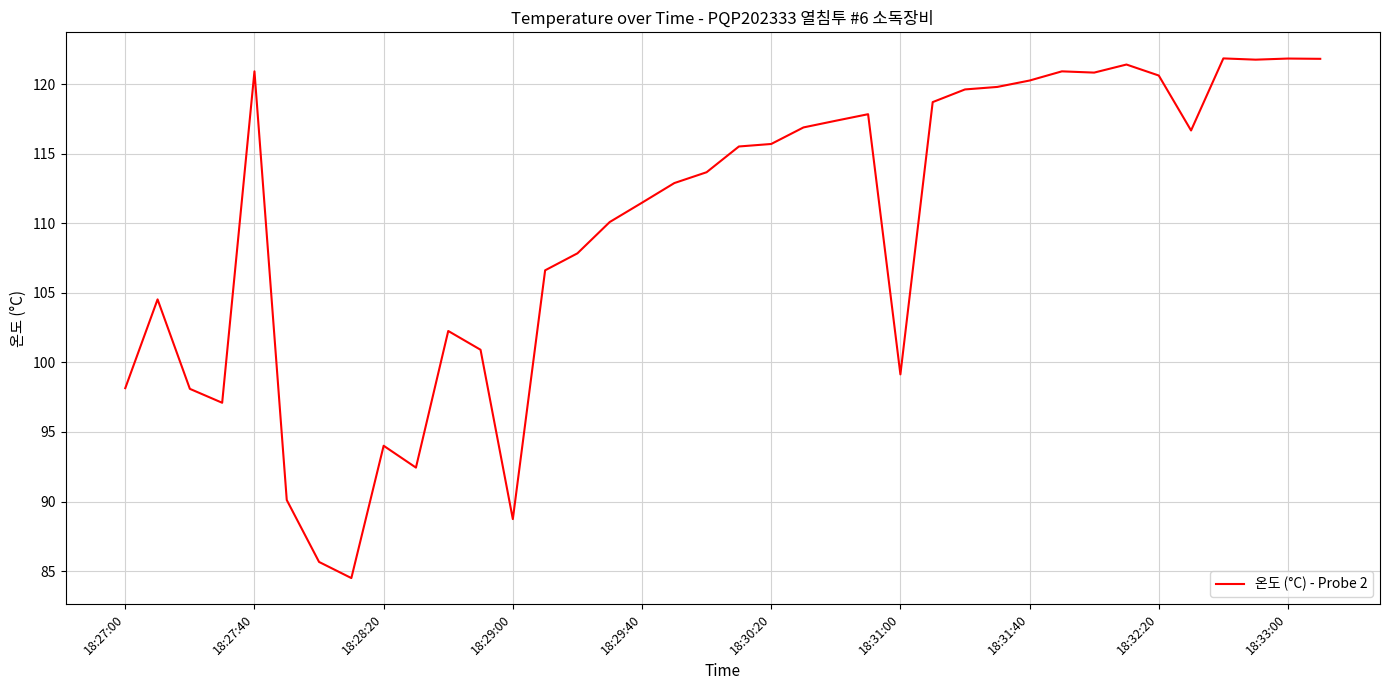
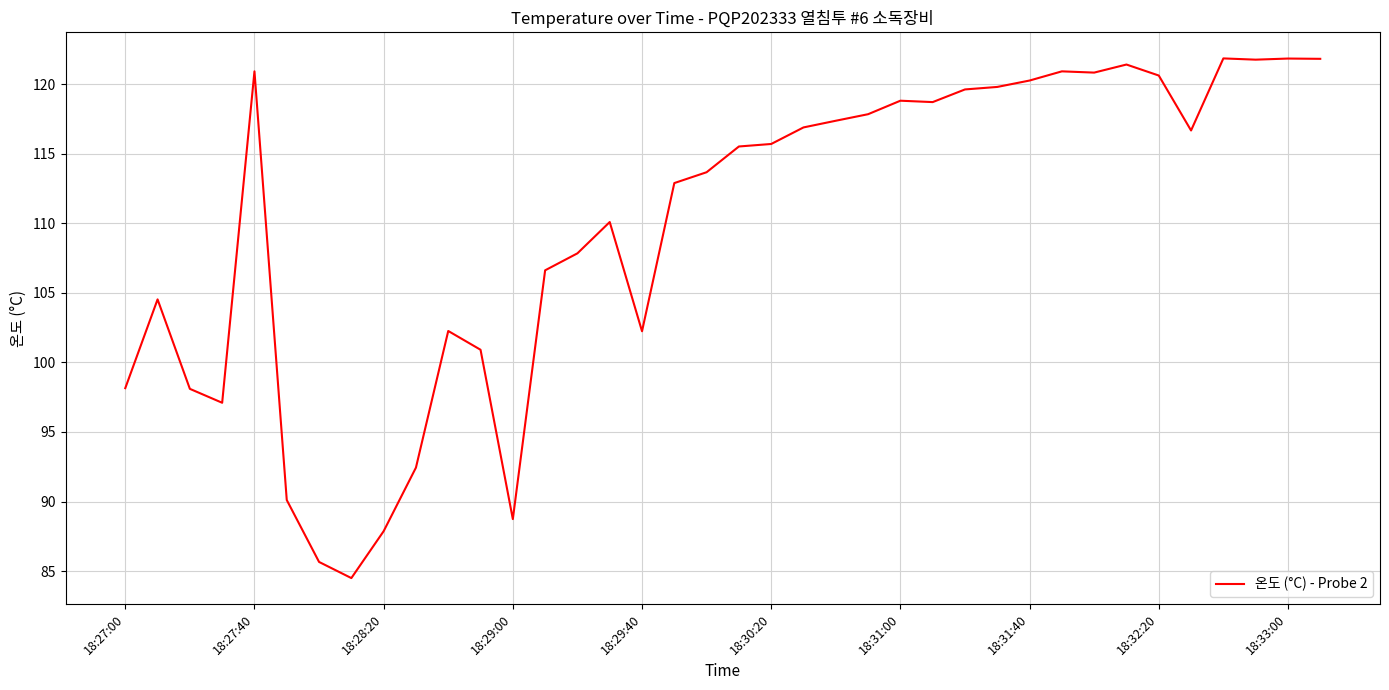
  {
    "18:27:00": 98.2,
    "18:27:40": 120.9,
-   "18:28:20": 94.0,
+   "18:28:20": 87.9,
    "18:29:00": 88.7,
-   "18:29:40": 111.5,
+   "18:29:40": 102.2,
    "18:30:20": 115.7,
-   "18:31:00": 99.1,
+   "18:31:00": 118.8,
    "18:31:40": 120.3,
    "18:32:20": 120.6,
    "18:33:00": 121.8
  }
